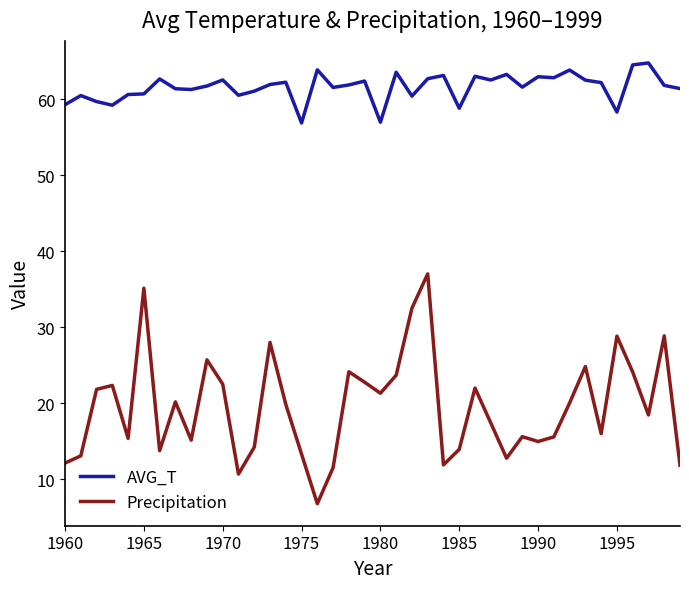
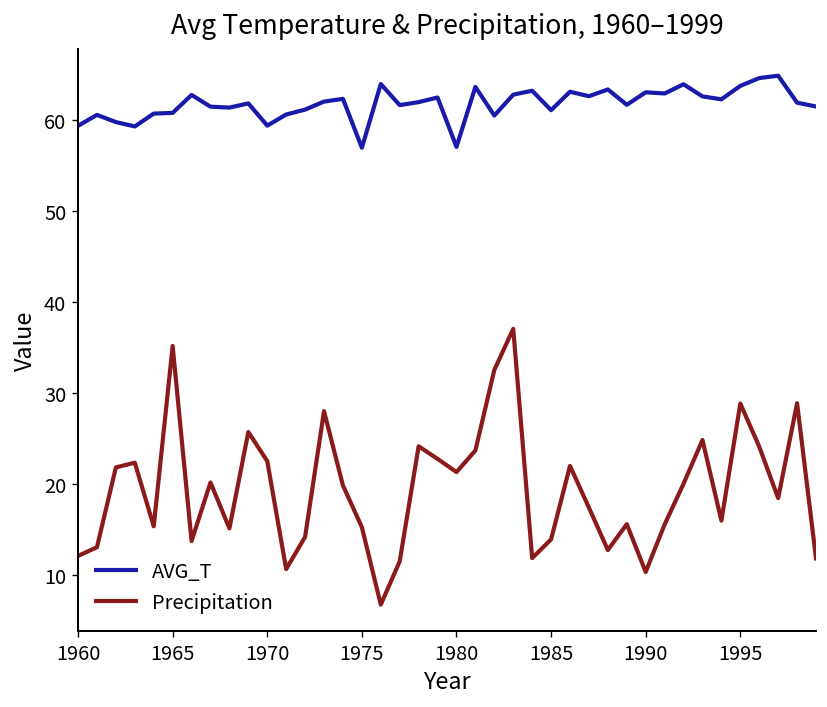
  {
    "AVG_T": {
      "1960": 59,
      "1965": 61,
-     "1970": 63,
+     "1970": 59,
      "1975": 57,
      "1980": 57,
-     "1985": 59,
+     "1985": 61,
      "1990": 63,
-     "1995": 58
+     "1995": 64
    },
    "Precipitation": {
      "1960": 12,
      "1965": 35,
      "1970": 23,
-     "1975": 13,
+     "1975": 15,
      "1980": 21,
      "1985": 14,
-     "1990": 15,
+     "1990": 10,
      "1995": 29
    }
  }
